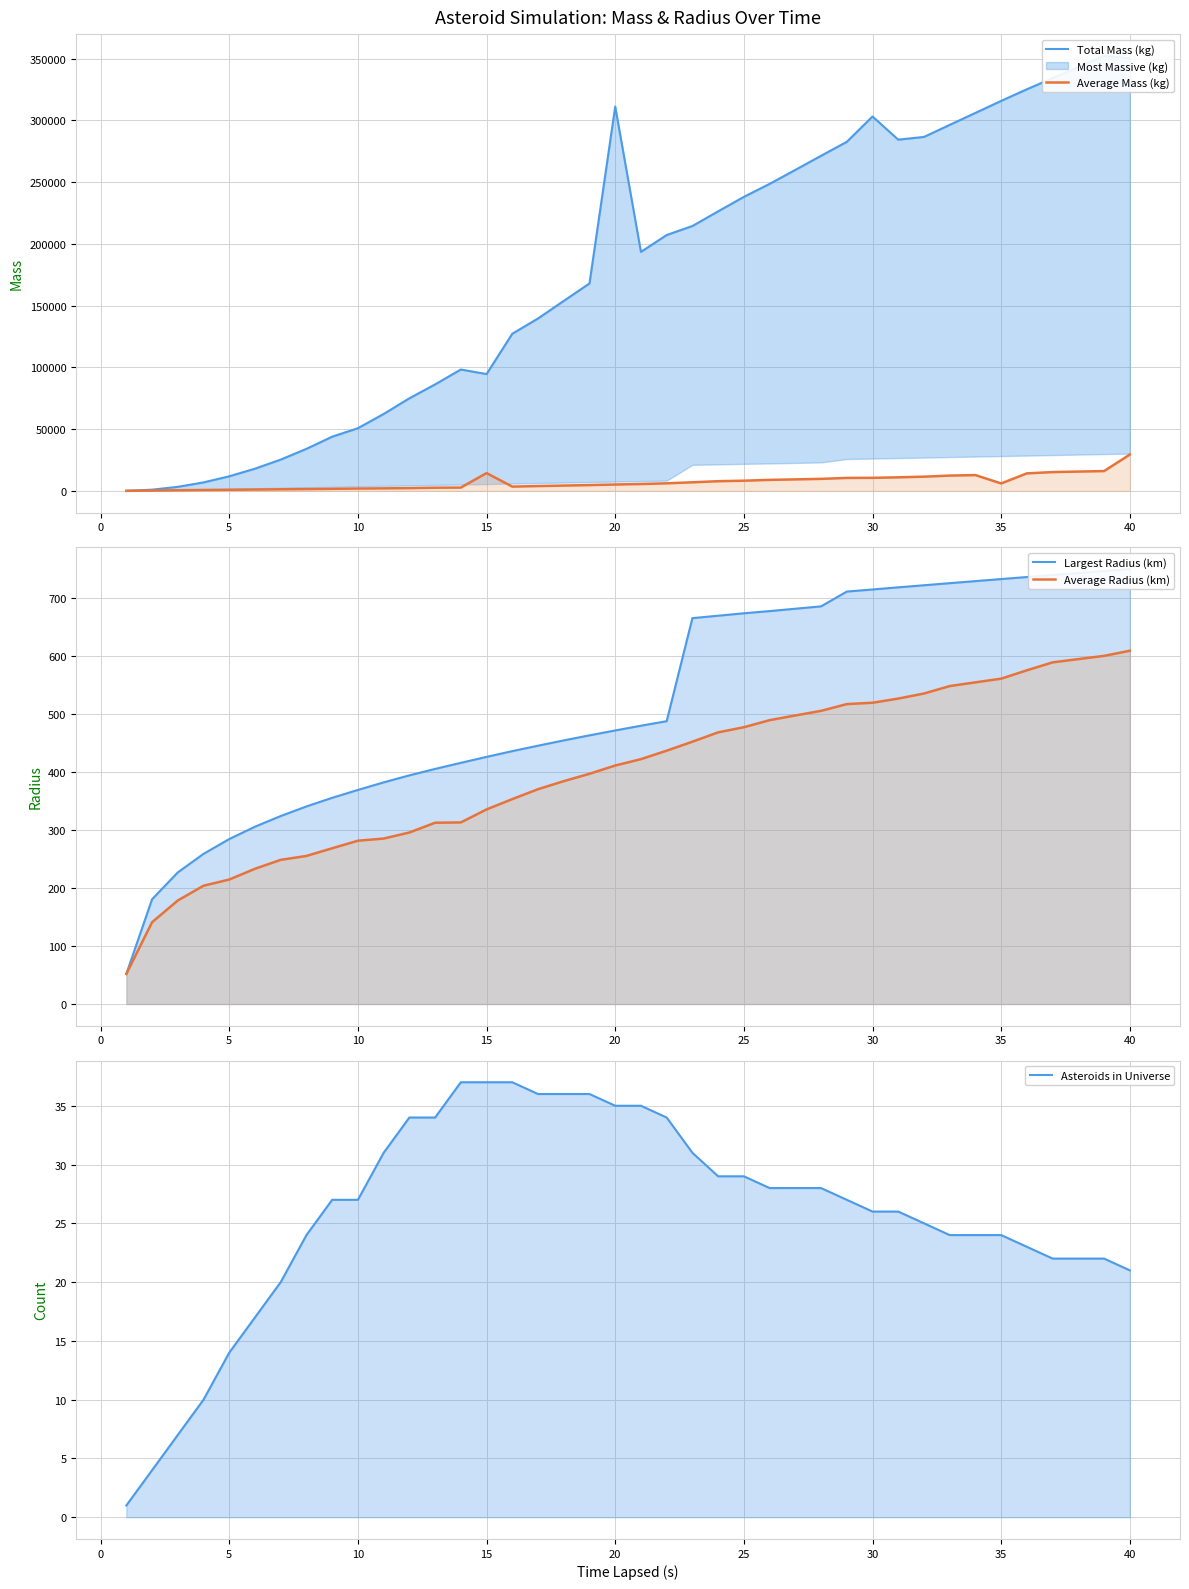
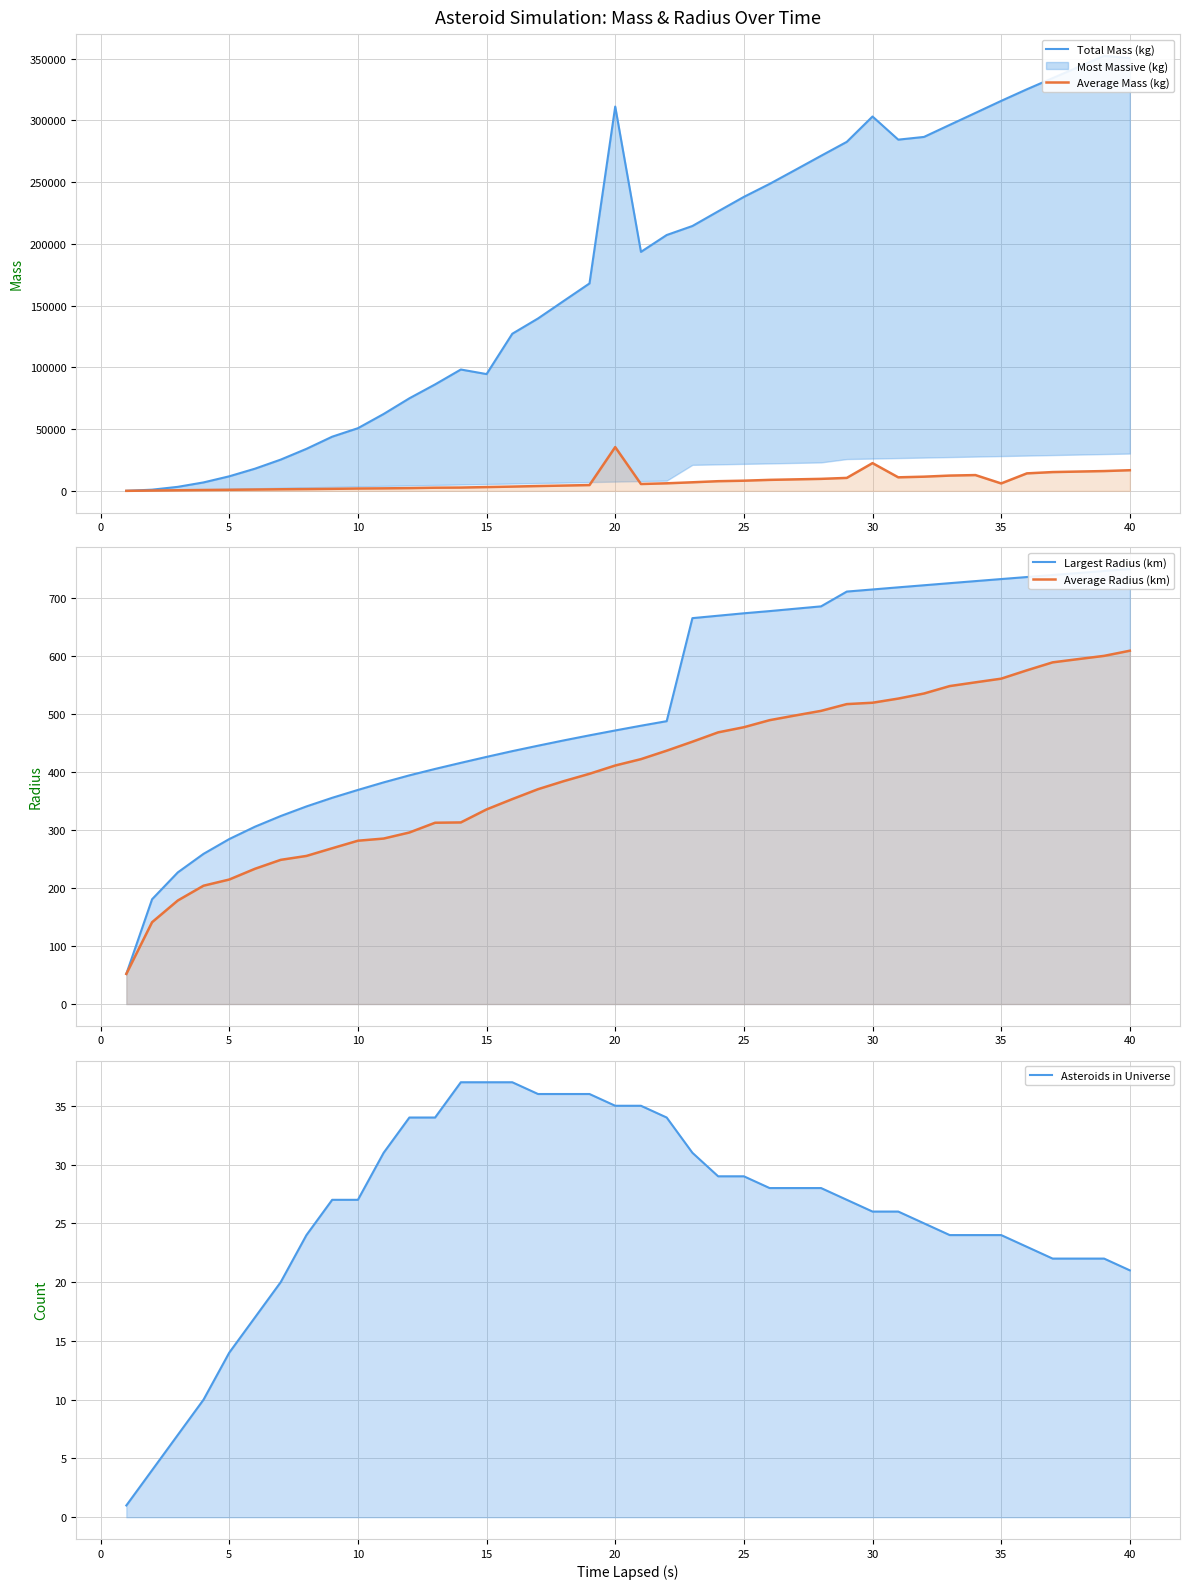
  {
    "Asteroid Simulation: Mass & Radius Over Time": {
      "Most Massive (kg)": {
        "5": 12000,
        "10": 51000,
        "15": 95000,
        "20": 311000,
        "25": 238000,
        "30": 303000,
        "35": 316000
      },
      "Average Mass (kg)": {
        "5": 1000,
        "10": 2000,
-       "15": 14000,
-       "20": 5000,
+       "15": 3000,
+       "20": 35000,
        "25": 8000,
-       "30": 11000,
+       "30": 22000,
        "35": 6000,
-       "40": 29000
+       "40": 17000
      }
    }
  }
